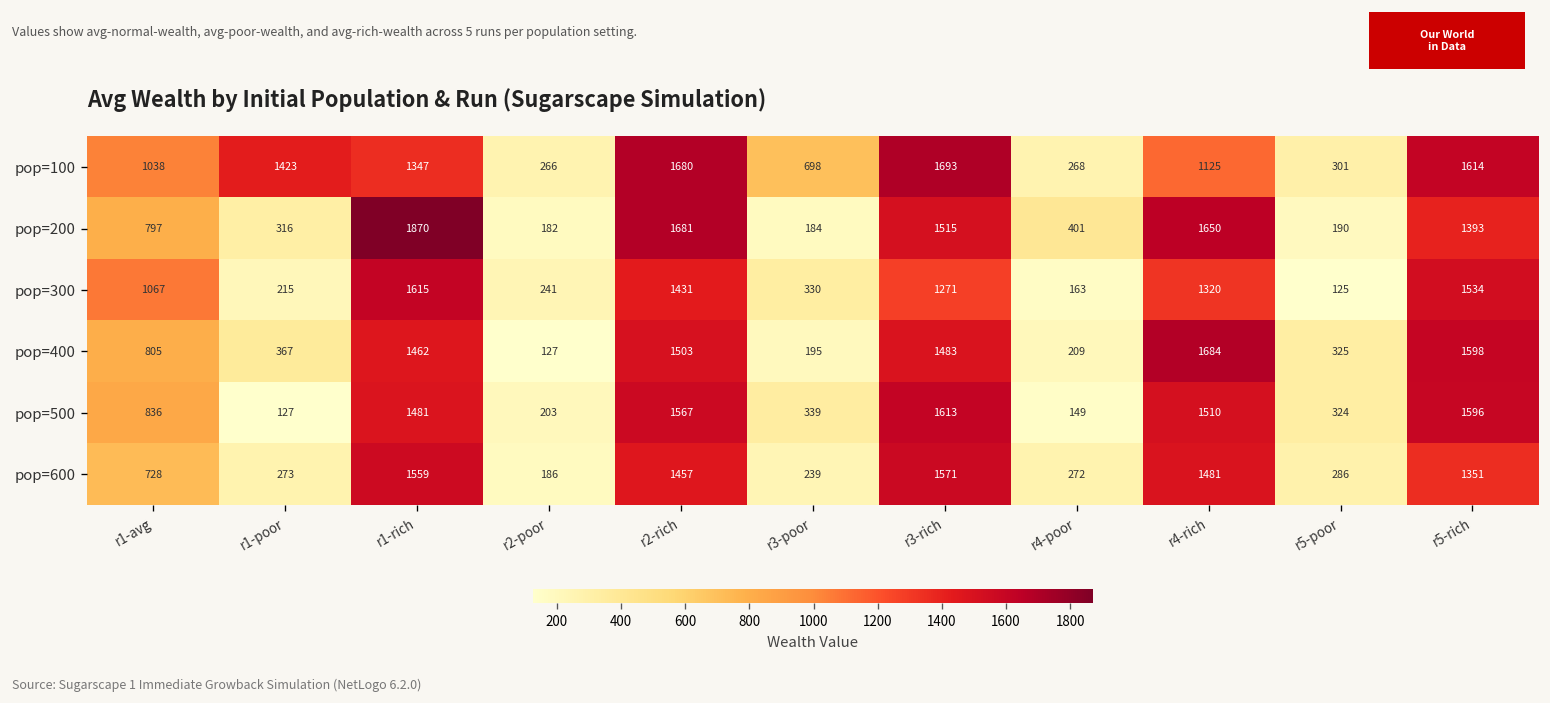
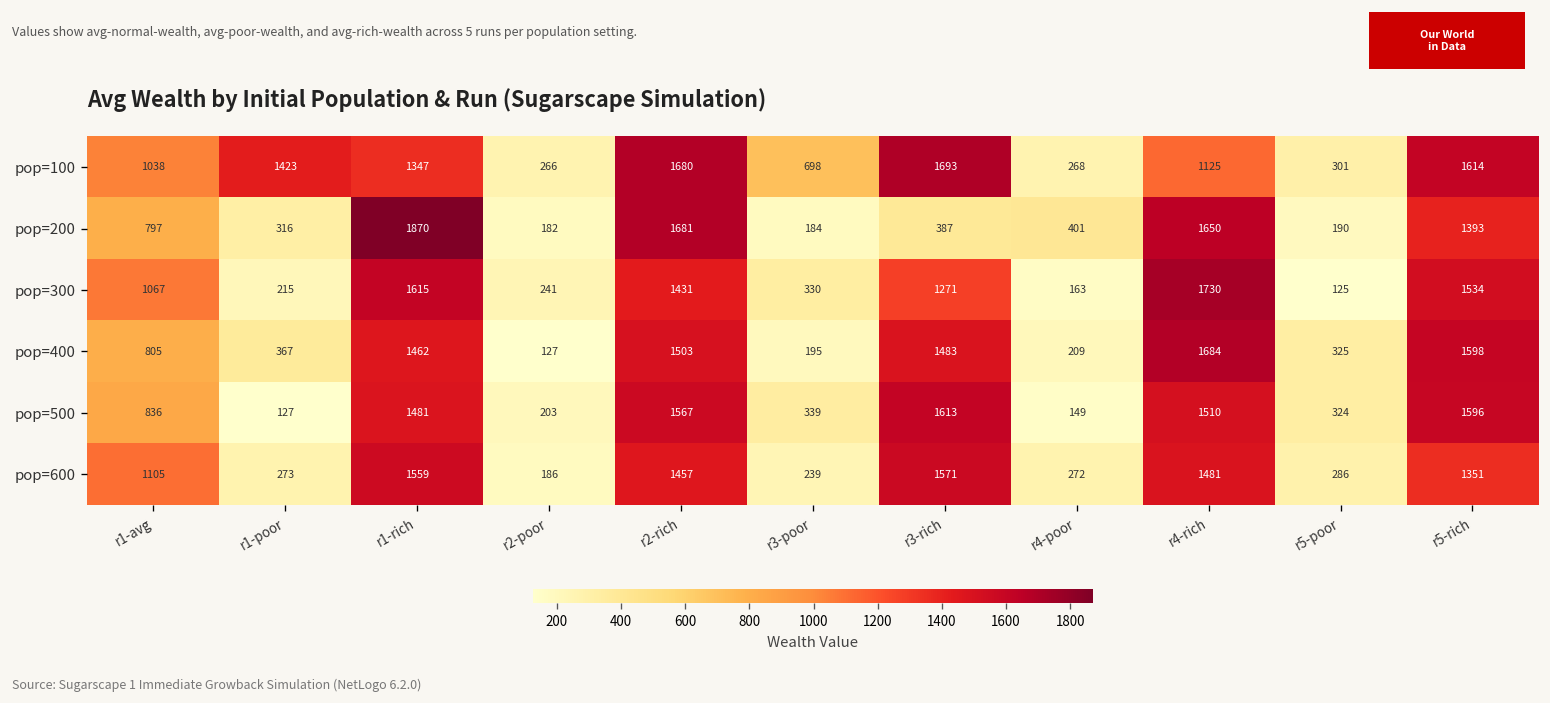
  {
    "pop=100": {
      "r1-avg": 1038,
      "r1-poor": 1423,
      "r1-rich": 1347,
      "r2-poor": 266,
      "r2-rich": 1680,
      "r3-poor": 698,
      "r3-rich": 1693,
      "r4-poor": 268,
      "r4-rich": 1125,
      "r5-poor": 301,
      "r5-rich": 1614
    },
    "pop=200": {
      "r1-avg": 797,
      "r1-poor": 316,
      "r1-rich": 1870,
      "r2-poor": 182,
      "r2-rich": 1681,
      "r3-poor": 184,
-     "r3-rich": 1515,
+     "r3-rich": 387,
      "r4-poor": 401,
      "r4-rich": 1650,
      "r5-poor": 190,
      "r5-rich": 1393
    },
    "pop=300": {
      "r1-avg": 1067,
      "r1-poor": 215,
      "r1-rich": 1615,
      "r2-poor": 241,
      "r2-rich": 1431,
      "r3-poor": 330,
      "r3-rich": 1271,
      "r4-poor": 163,
-     "r4-rich": 1320,
+     "r4-rich": 1730,
      "r5-poor": 125,
      "r5-rich": 1534
    },
    "pop=400": {
      "r1-avg": 805,
      "r1-poor": 367,
      "r1-rich": 1462,
      "r2-poor": 127,
      "r2-rich": 1503,
      "r3-poor": 195,
      "r3-rich": 1483,
      "r4-poor": 209,
      "r4-rich": 1684,
      "r5-poor": 325,
      "r5-rich": 1598
    },
    "pop=500": {
      "r1-avg": 836,
      "r1-poor": 127,
      "r1-rich": 1481,
      "r2-poor": 203,
      "r2-rich": 1567,
      "r3-poor": 339,
      "r3-rich": 1613,
      "r4-poor": 149,
      "r4-rich": 1510,
      "r5-poor": 324,
      "r5-rich": 1596
    },
    "pop=600": {
-     "r1-avg": 728,
+     "r1-avg": 1105,
      "r1-poor": 273,
      "r1-rich": 1559,
      "r2-poor": 186,
      "r2-rich": 1457,
      "r3-poor": 239,
      "r3-rich": 1571,
      "r4-poor": 272,
      "r4-rich": 1481,
      "r5-poor": 286,
      "r5-rich": 1351
    }
  }
